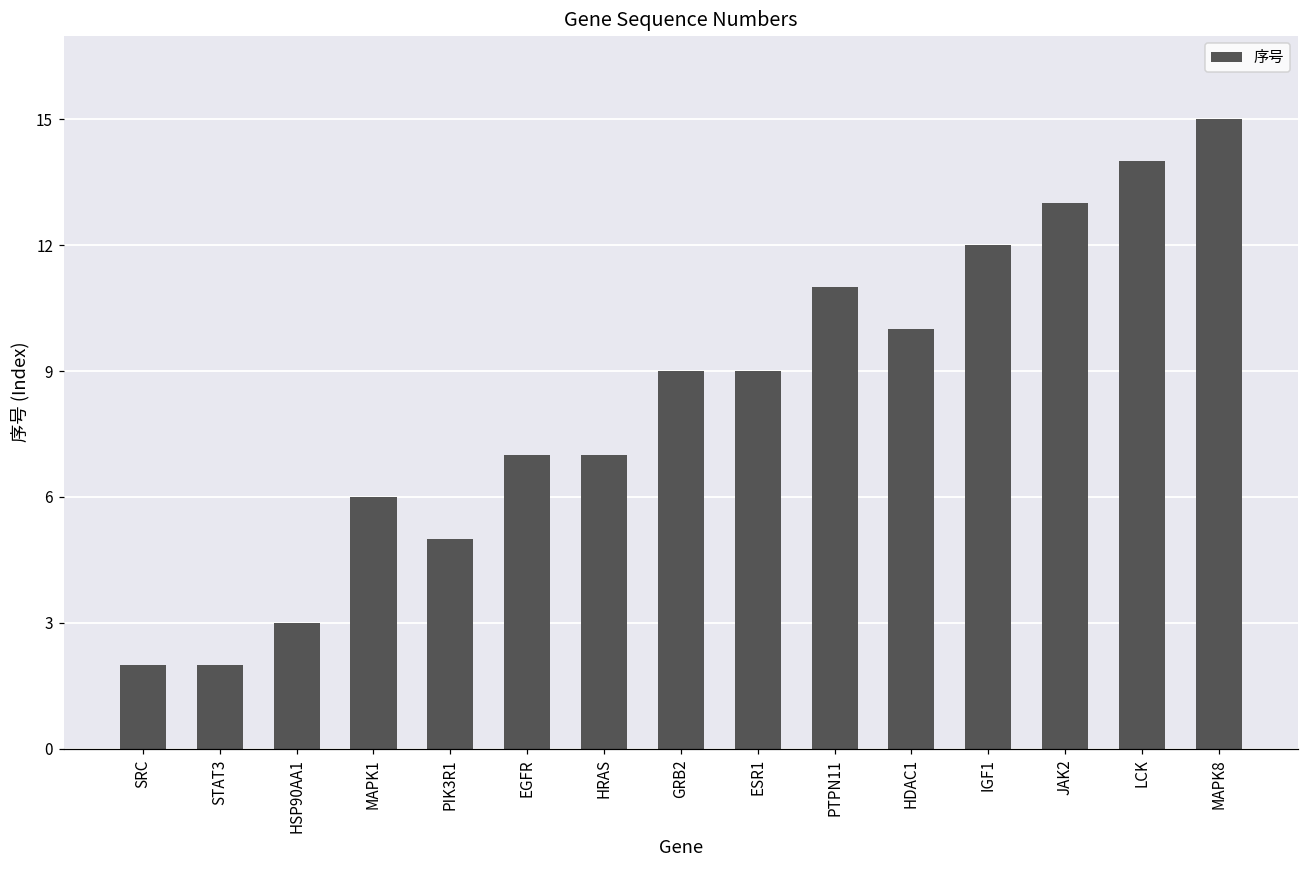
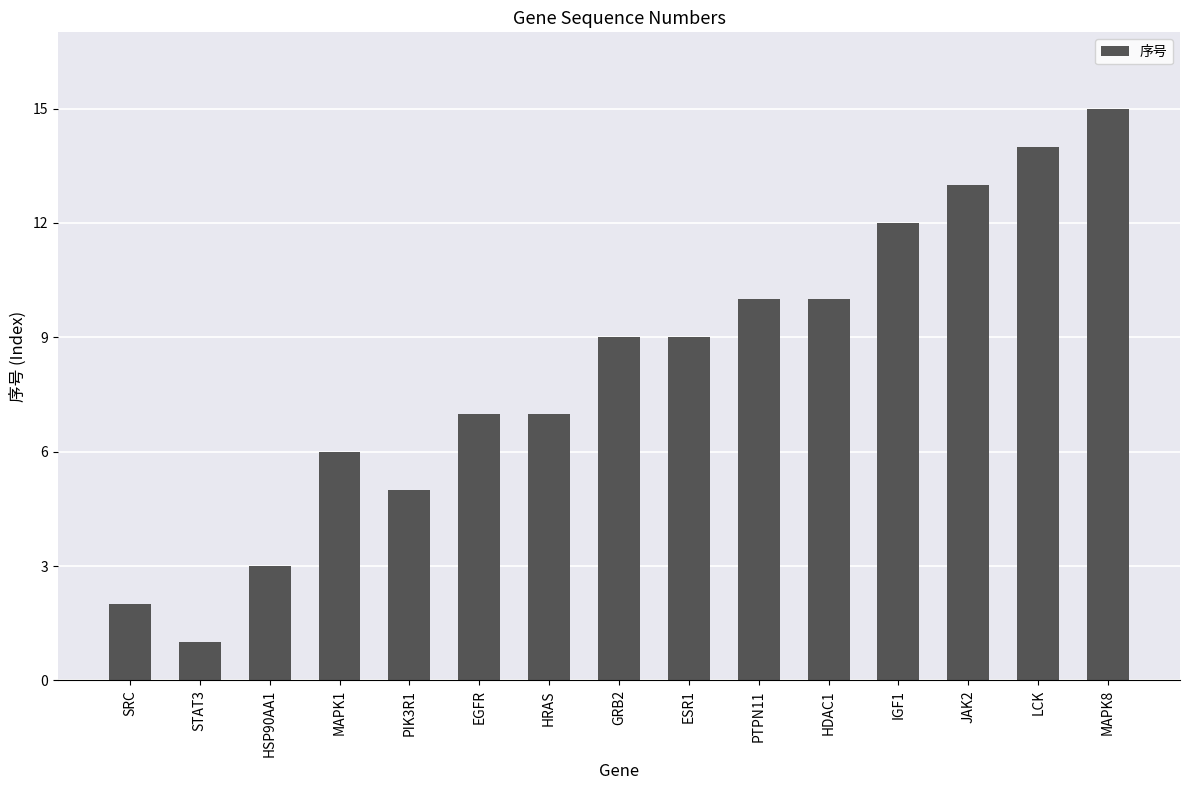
  {
    "SRC": 2,
-   "STAT3": 2,
+   "STAT3": 1,
    "HSP90AA1": 3,
    "MAPK1": 6,
    "PIK3R1": 5,
    "EGFR": 7,
    "HRAS": 7,
    "GRB2": 9,
    "ESR1": 9,
-   "PTPN11": 11,
+   "PTPN11": 10,
    "HDAC1": 10,
    "IGF1": 12,
    "JAK2": 13,
    "LCK": 14,
    "MAPK8": 15
  }
